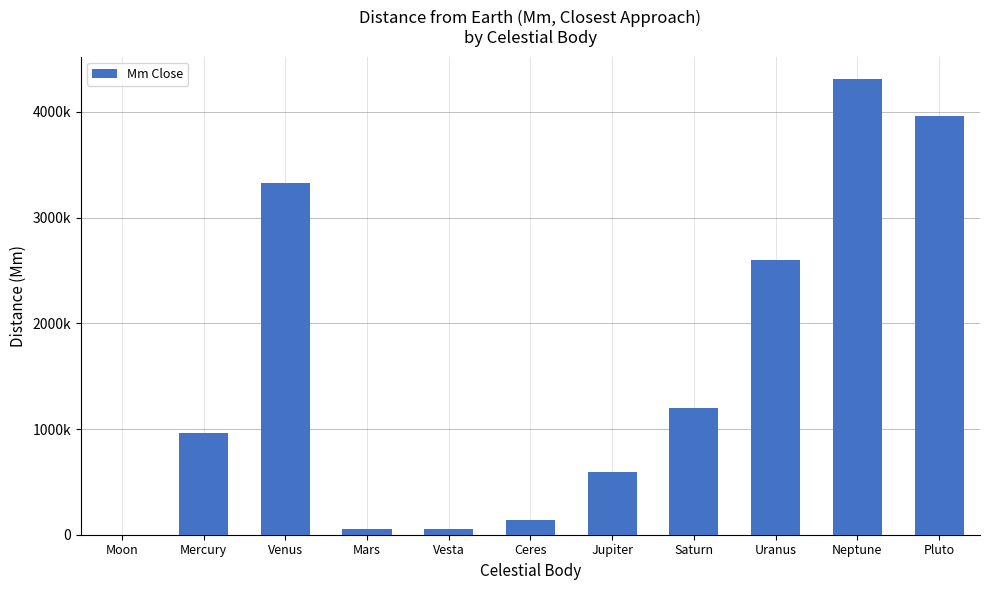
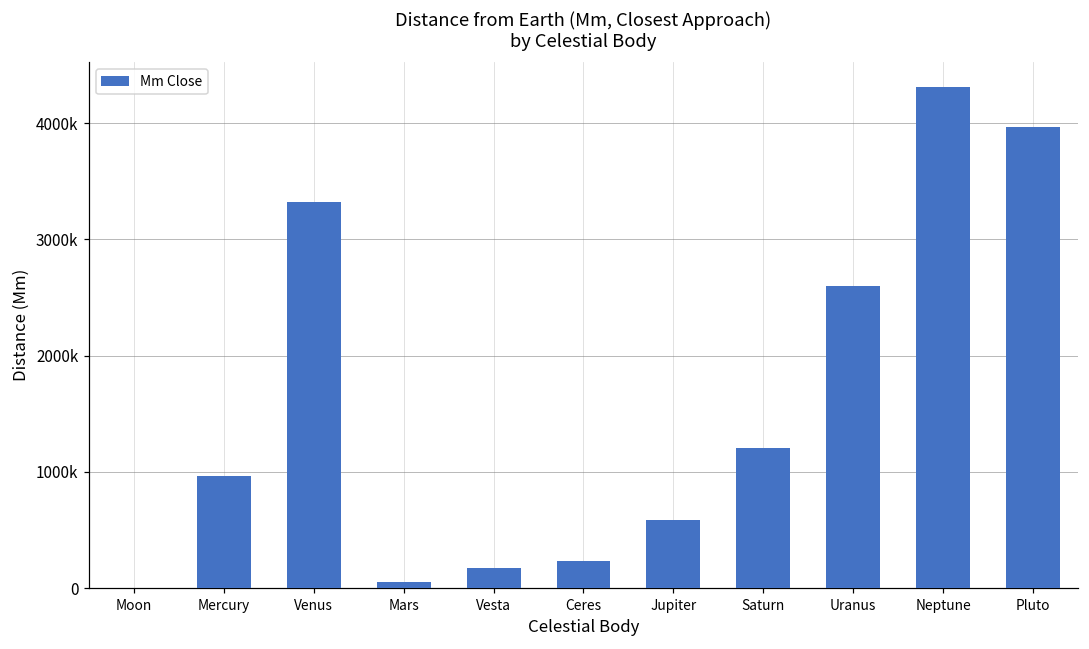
  {
    "Mercury": 960000,
    "Venus": 3320000,
    "Mars": 60000,
-   "Vesta": 50000,
-   "Ceres": 140000,
+   "Vesta": 170000,
+   "Ceres": 230000,
    "Jupiter": 590000,
    "Saturn": 1200000,
    "Uranus": 2600000,
    "Neptune": 4310000,
    "Pluto": 3970000
  }
